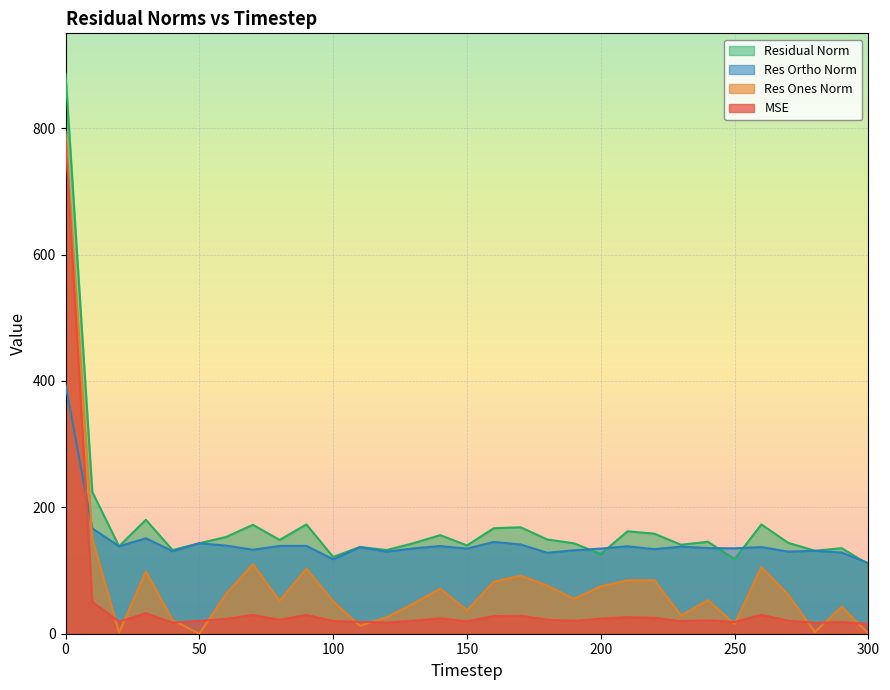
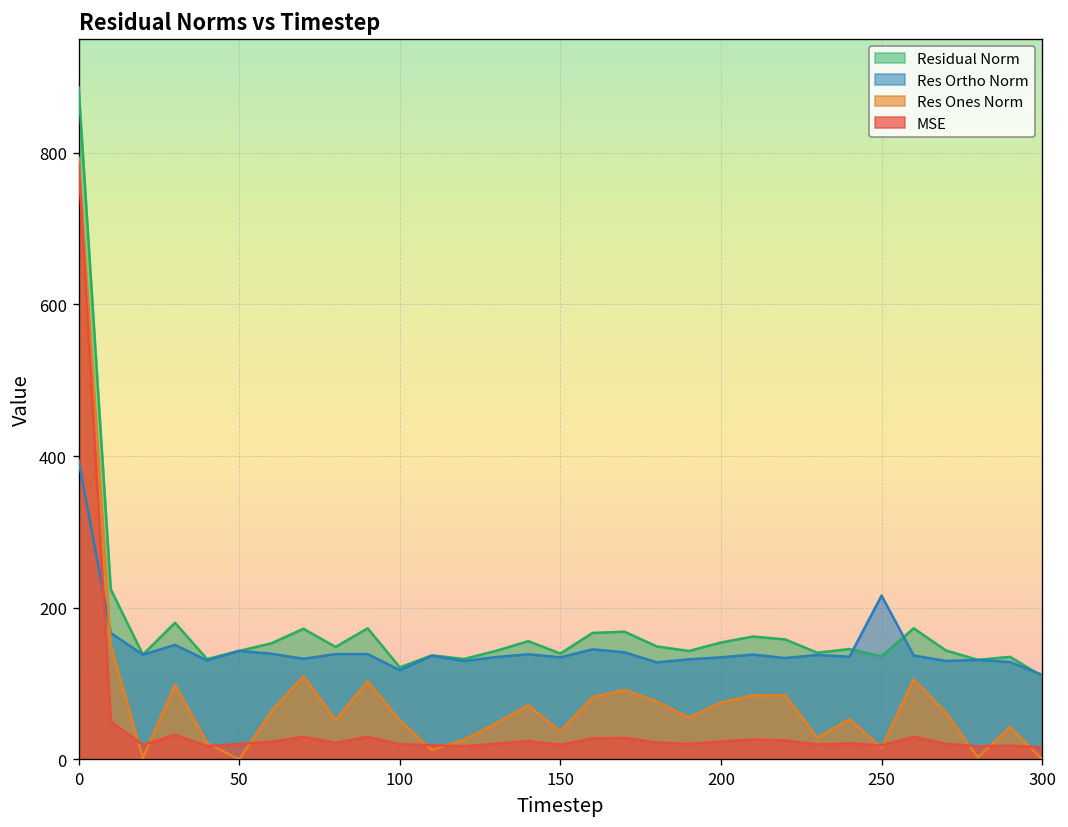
  {
    "Residual Norm": {
      "0": 890,
      "150": 140,
-     "200": 130,
-     "250": 120
+     "200": 150,
+     "250": 140
    },
    "Res Ortho Norm": {
      "0": 390,
      "150": 130,
      "200": 130,
-     "250": 140
+     "250": 220
    }
  }
